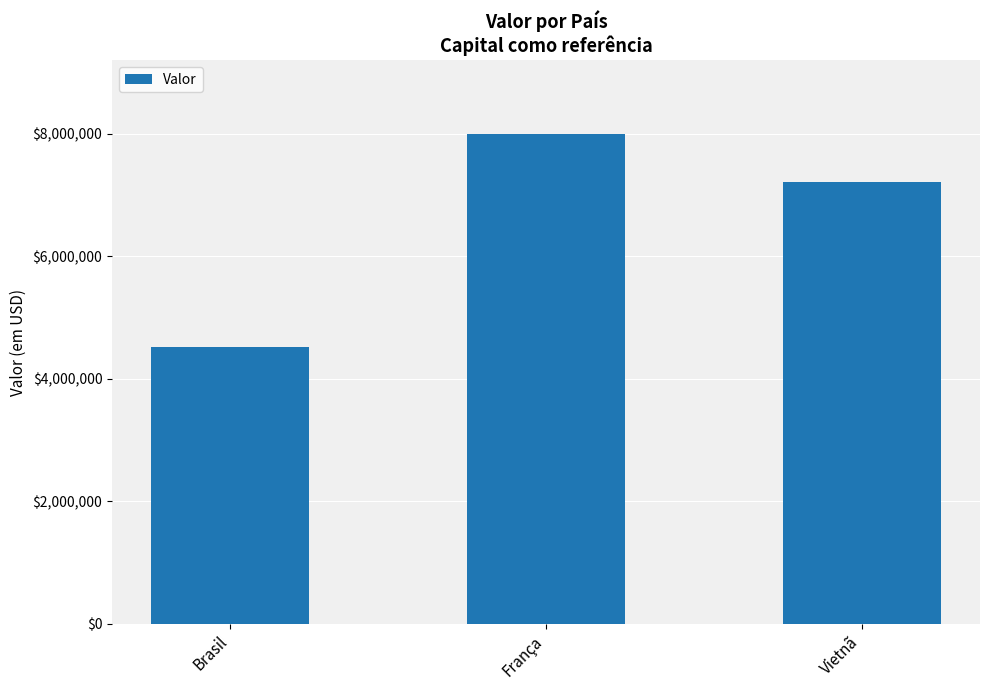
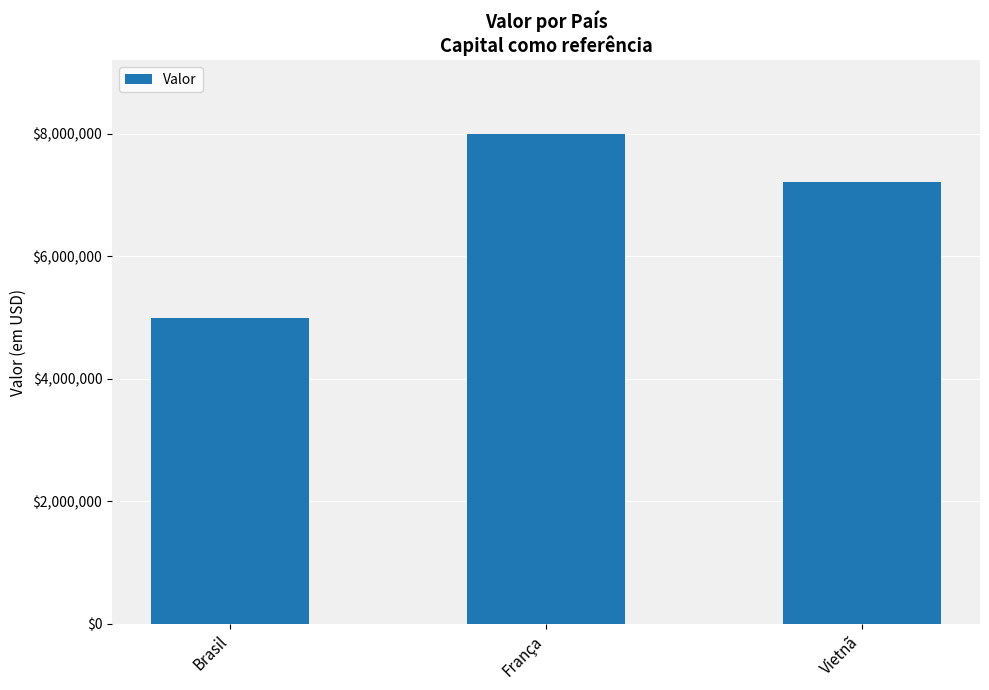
  {
-   "Brasil": "$4,500,000",
+   "Brasil": "$5,000,000",
    "França": "$8,000,000",
    "Vietnã": "$7,200,000"
  }
